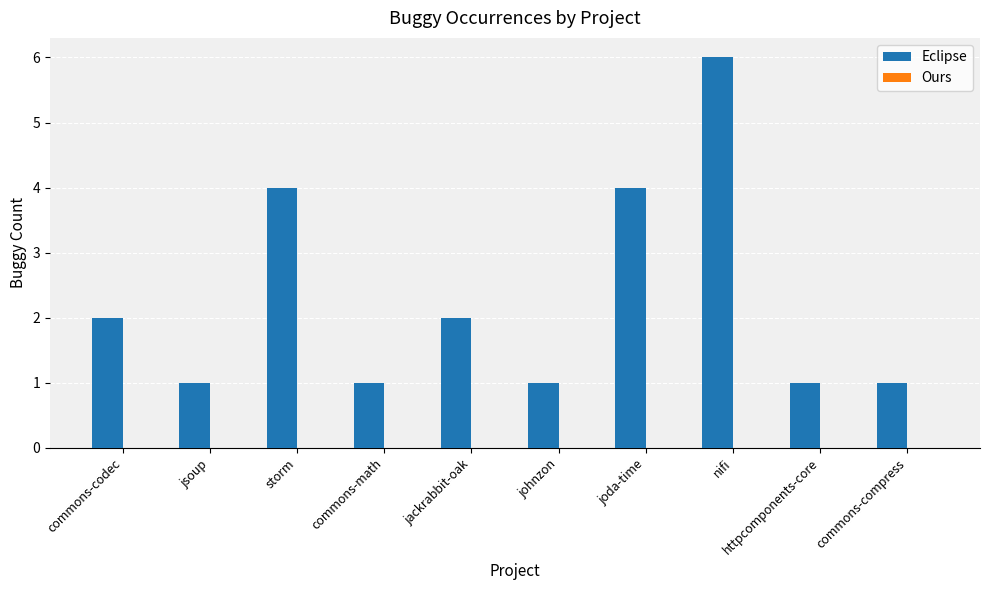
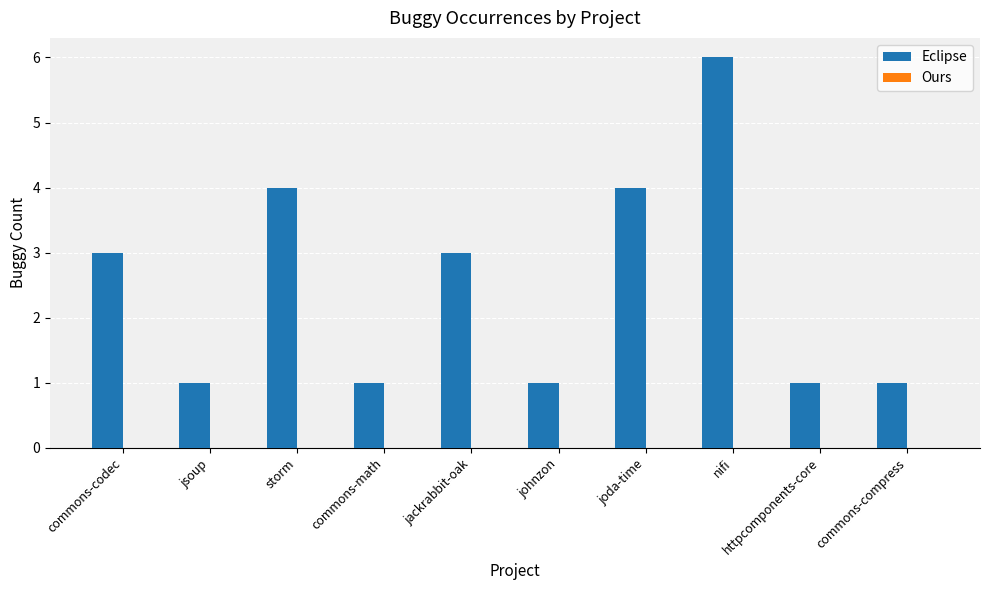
  {
    "Eclipse": {
-     "commons-codec": 2,
+     "commons-codec": 3,
      "jsoup": 1,
      "storm": 4,
      "commons-math": 1,
-     "jackrabbit-oak": 2,
+     "jackrabbit-oak": 3,
      "johnzon": 1,
      "joda-time": 4,
      "nifi": 6,
      "httpcomponents-core": 1,
      "commons-compress": 1
    },
    "Ours": {
      "commons-codec": 0,
      "jsoup": 0,
      "storm": 0,
      "commons-math": 0,
      "jackrabbit-oak": 0,
      "johnzon": 0,
      "joda-time": 0,
      "nifi": 0,
      "httpcomponents-core": 0,
      "commons-compress": 0
    }
  }
